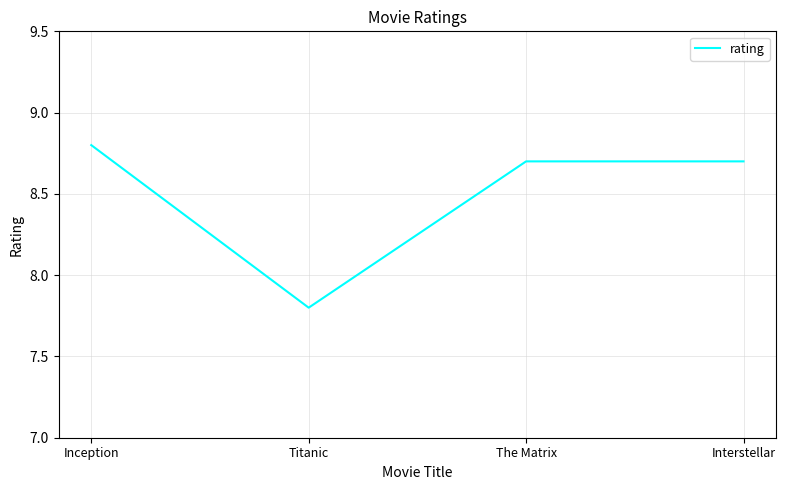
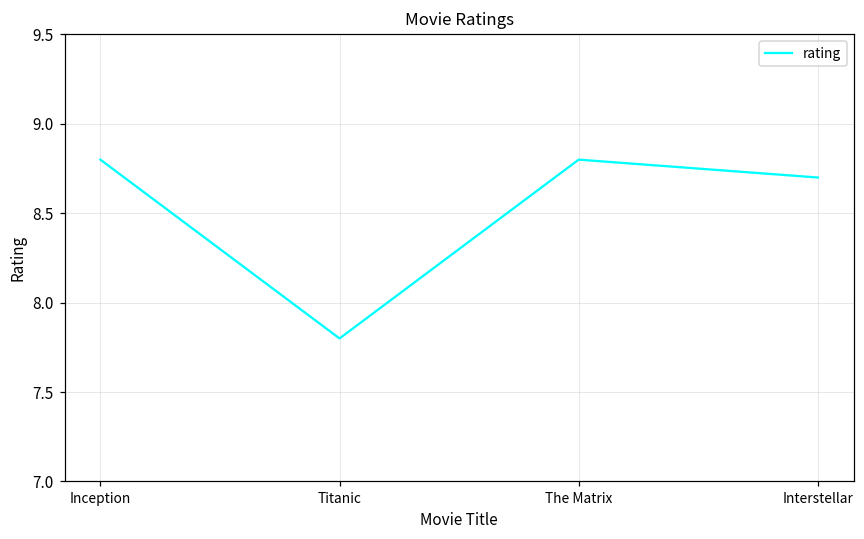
  {
    "Inception": 8.8,
    "Titanic": 7.8,
-   "The Matrix": 8.7,
+   "The Matrix": 8.8,
    "Interstellar": 8.7
  }
